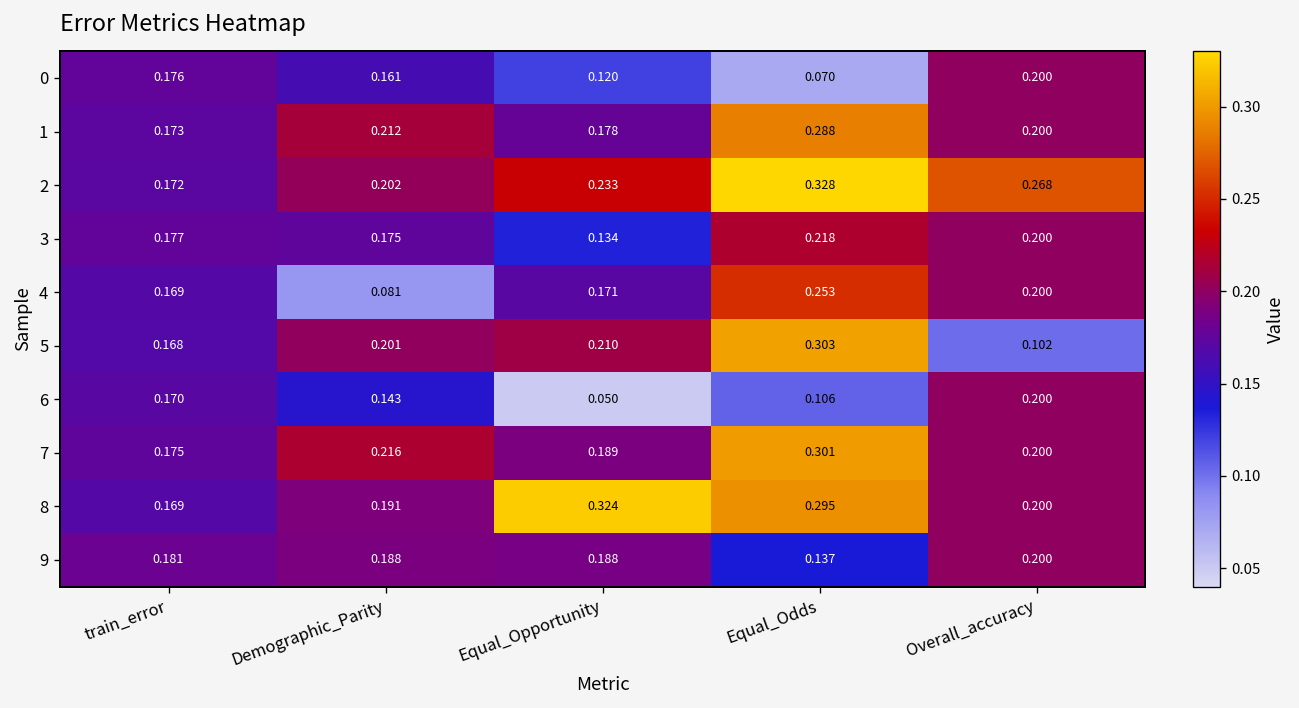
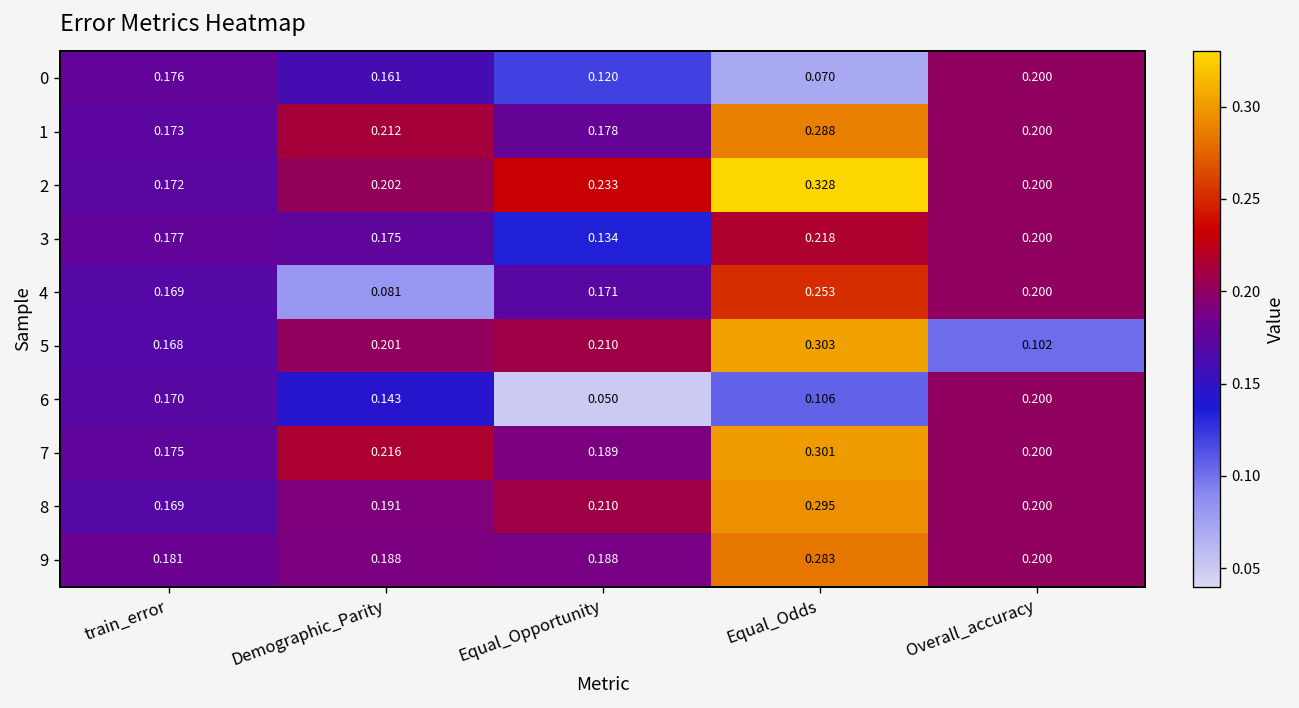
  {
    "0": {
      "train_error": 0.176,
      "Demographic_Parity": 0.161,
      "Equal_Opportunity": 0.120,
      "Equal_Odds": 0.070,
      "Overall_accuracy": 0.200
    },
    "1": {
      "train_error": 0.173,
      "Demographic_Parity": 0.212,
      "Equal_Opportunity": 0.178,
      "Equal_Odds": 0.288,
      "Overall_accuracy": 0.200
    },
    "2": {
      "train_error": 0.172,
      "Demographic_Parity": 0.202,
      "Equal_Opportunity": 0.233,
      "Equal_Odds": 0.328,
-     "Overall_accuracy": 0.268
+     "Overall_accuracy": 0.200
    },
    "3": {
      "train_error": 0.177,
      "Demographic_Parity": 0.175,
      "Equal_Opportunity": 0.134,
      "Equal_Odds": 0.218,
      "Overall_accuracy": 0.200
    },
    "4": {
      "train_error": 0.169,
      "Demographic_Parity": 0.081,
      "Equal_Opportunity": 0.171,
      "Equal_Odds": 0.253,
      "Overall_accuracy": 0.200
    },
    "5": {
      "train_error": 0.168,
      "Demographic_Parity": 0.201,
      "Equal_Opportunity": 0.210,
      "Equal_Odds": 0.303,
      "Overall_accuracy": 0.102
    },
    "6": {
      "train_error": 0.170,
      "Demographic_Parity": 0.143,
      "Equal_Opportunity": 0.050,
      "Equal_Odds": 0.106,
      "Overall_accuracy": 0.200
    },
    "7": {
      "train_error": 0.175,
      "Demographic_Parity": 0.216,
      "Equal_Opportunity": 0.189,
      "Equal_Odds": 0.301,
      "Overall_accuracy": 0.200
    },
    "8": {
      "train_error": 0.169,
      "Demographic_Parity": 0.191,
-     "Equal_Opportunity": 0.324,
+     "Equal_Opportunity": 0.210,
      "Equal_Odds": 0.295,
      "Overall_accuracy": 0.200
    },
    "9": {
      "train_error": 0.181,
      "Demographic_Parity": 0.188,
      "Equal_Opportunity": 0.188,
-     "Equal_Odds": 0.137,
+     "Equal_Odds": 0.283,
      "Overall_accuracy": 0.200
    }
  }
